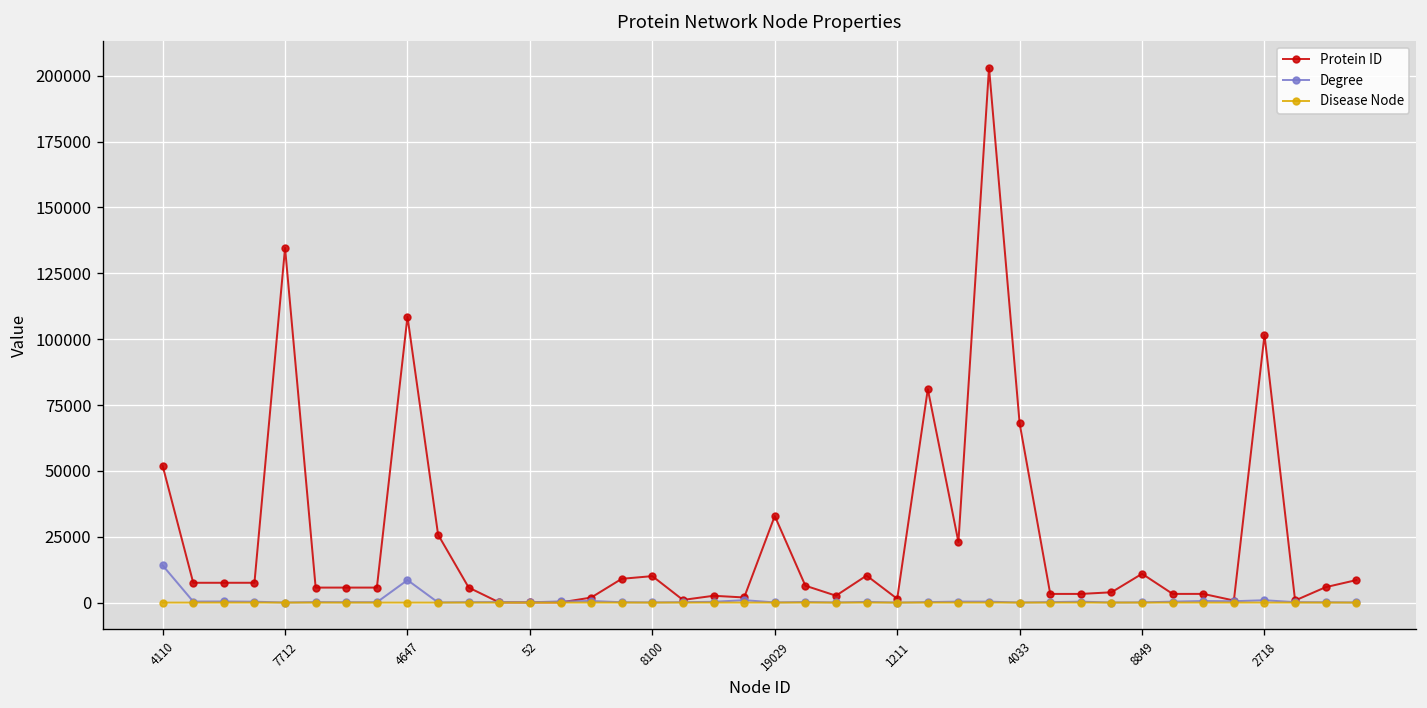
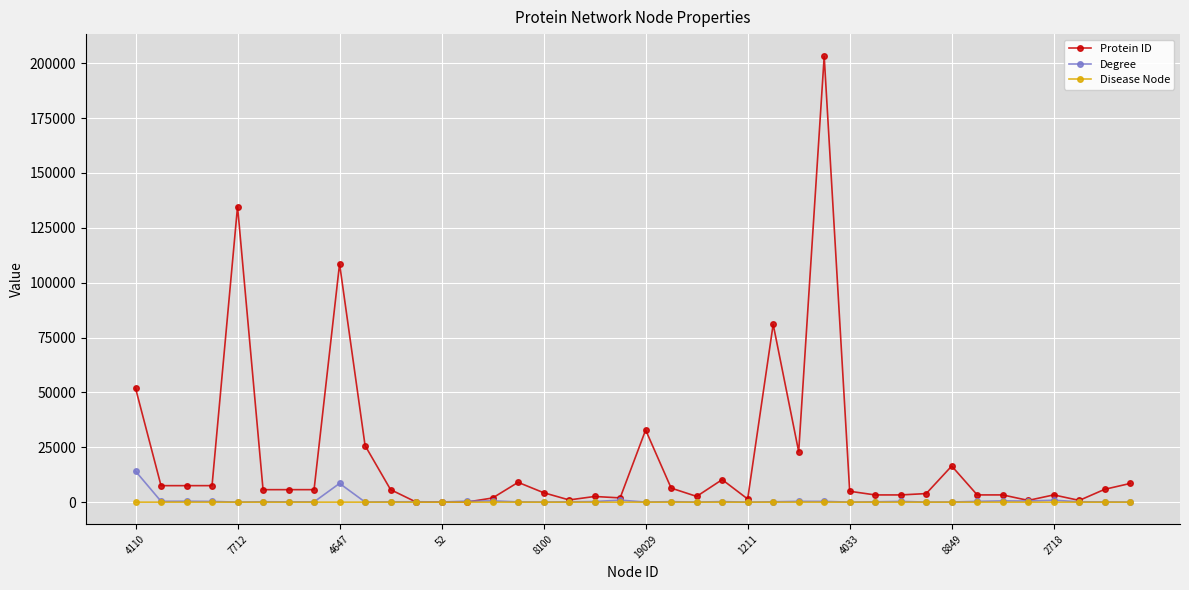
  {
    "Protein ID": {
      "4110": 52000,
      "7712": 135000,
      "4647": 109000,
-     "8100": 10000,
+     "8100": 4000,
      "19029": 33000,
      "1211": 1000,
-     "4033": 68000,
-     "8849": 11000,
-     "2718": 102000
+     "4033": 5000,
+     "8849": 16000,
+     "2718": 3000
    },
    "Degree": {
      "4110": 14000,
      "4647": 9000
    },
    "Disease Node": {
      "4110": 0,
      "4647": 0
    }
  }
